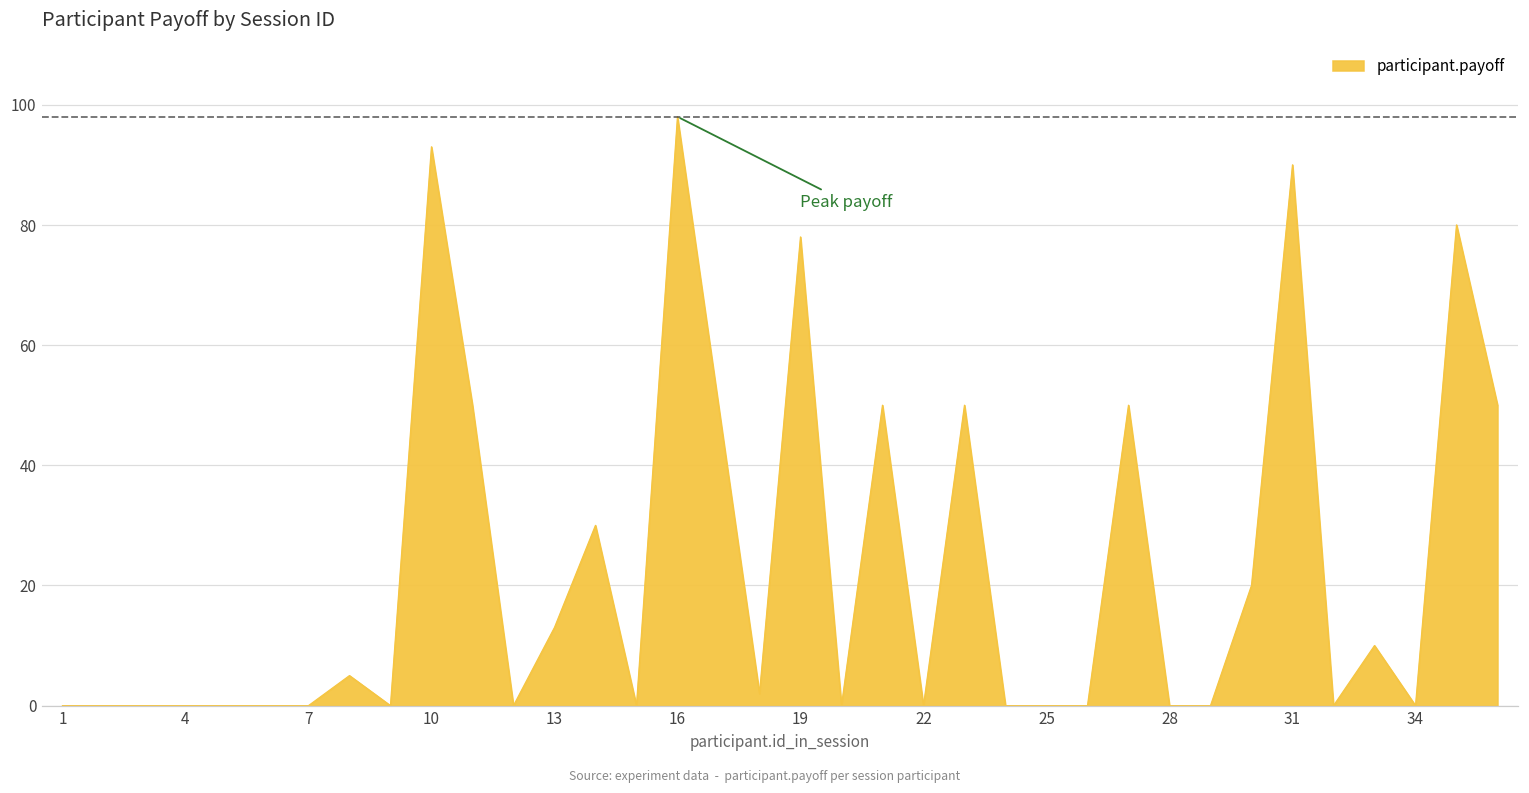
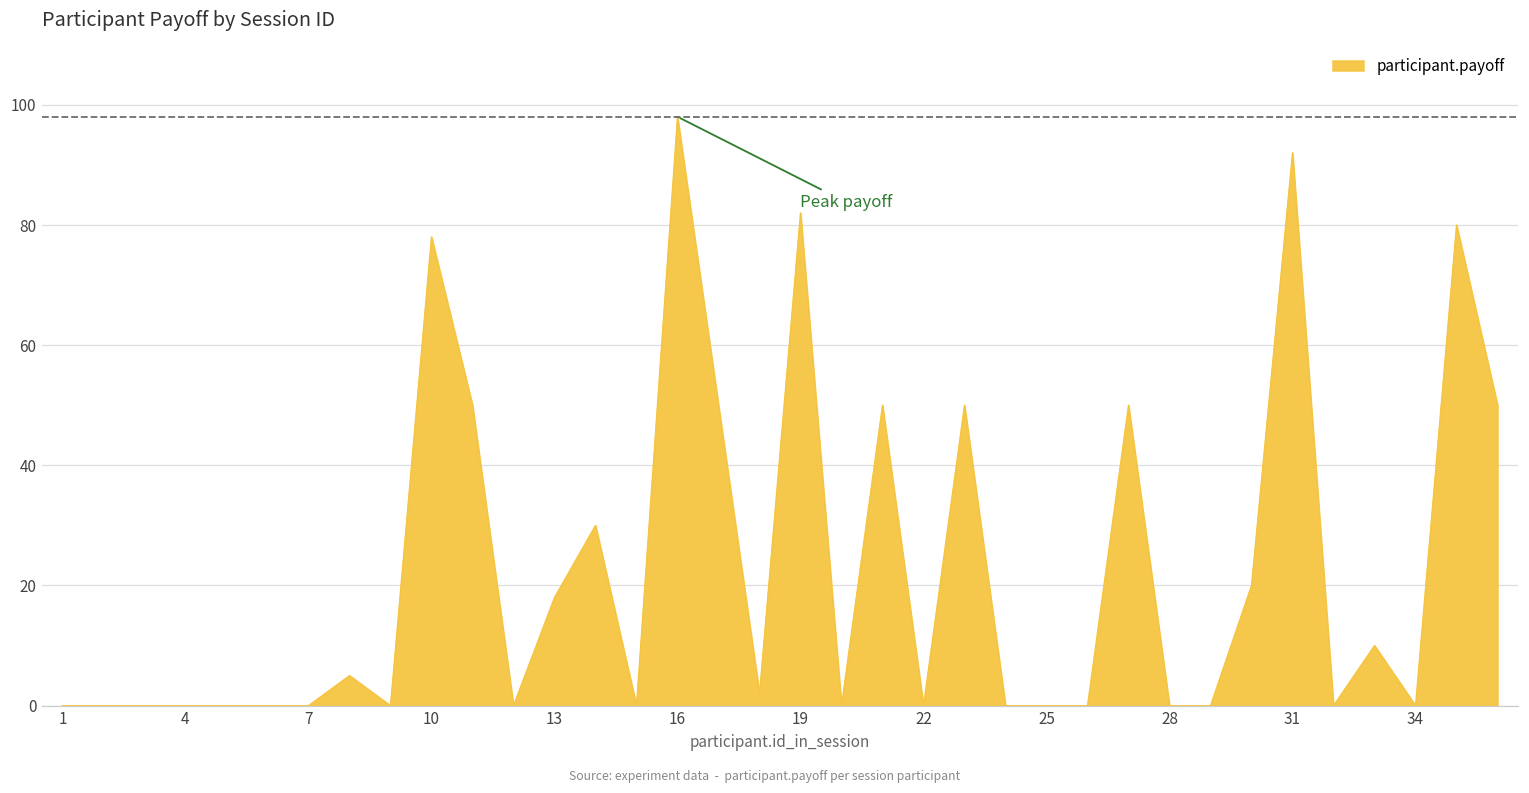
  {
    "1": 0,
    "4": 0,
    "7": 0,
-   "10": 93,
-   "13": 13,
+   "10": 78,
+   "13": 18,
    "16": 98,
-   "19": 78,
+   "19": 82,
    "22": 0,
    "25": 0,
    "28": 0,
-   "31": 90,
+   "31": 92,
    "34": 0
  }
